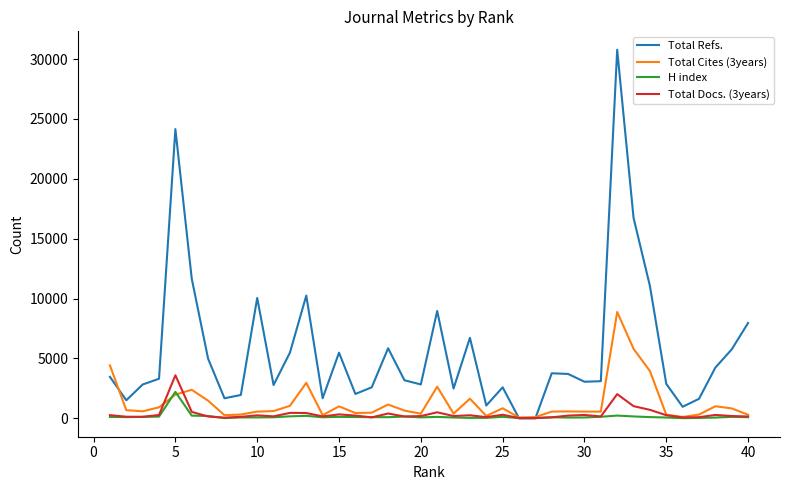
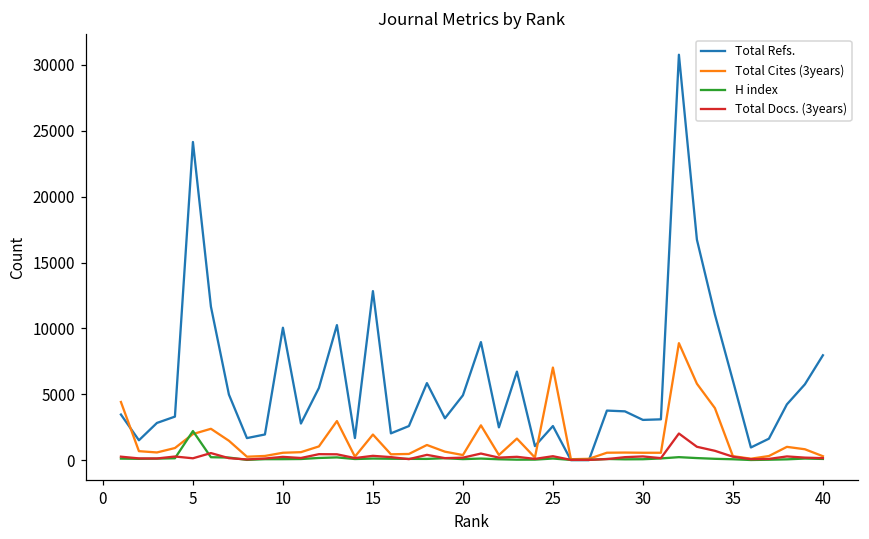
  {
    "Total Refs.": {
      "5": 24200,
      "10": 10100,
-     "15": 5500,
-     "20": 2800,
+     "15": 12800,
+     "20": 4900,
      "25": 2600,
      "30": 3100,
-     "35": 2900,
+     "35": 6000,
      "40": 8000
    },
    "Total Cites (3years)": {
      "5": 2000,
      "10": 600,
-     "15": 1000,
-     "25": 800,
+     "15": 1900,
+     "25": 7000,
      "30": 600
    },
    "H index": {
      "5": 2200,
      "30": 100
    },
    "Total Docs. (3years)": {
-     "5": 3600,
+     "5": 100,
      "30": 300
    }
  }
